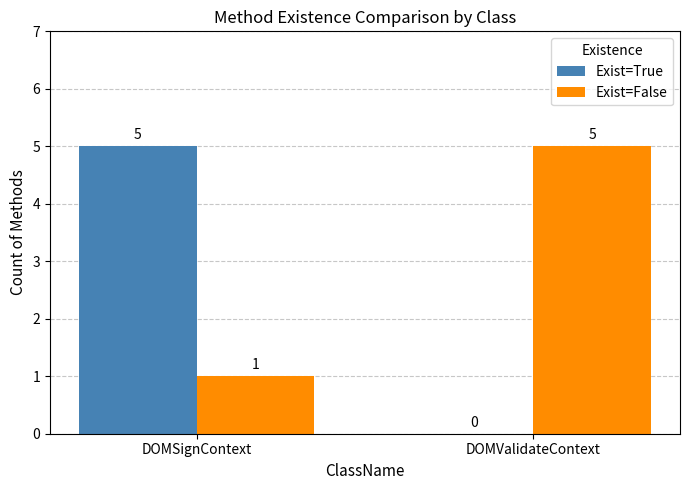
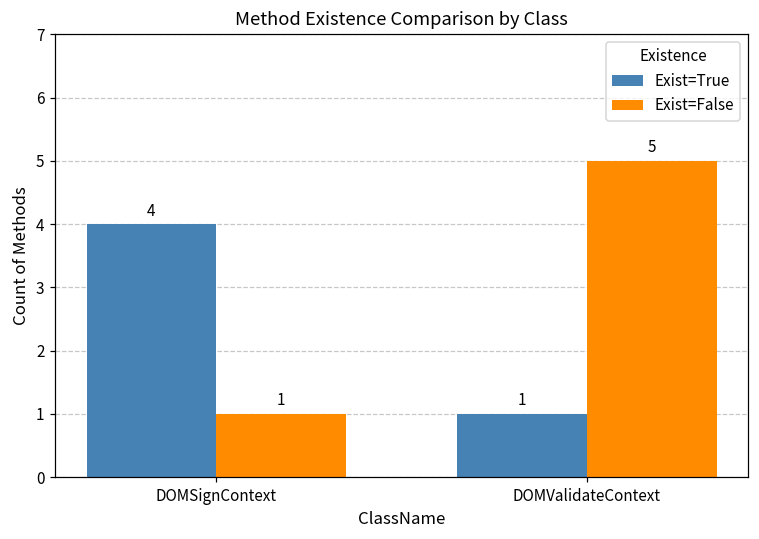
  {
    "Exist=True": {
-     "DOMSignContext": 5,
-     "DOMValidateContext": 0
+     "DOMSignContext": 4,
+     "DOMValidateContext": 1
    },
    "Exist=False": {
      "DOMSignContext": 1,
      "DOMValidateContext": 5
    }
  }
